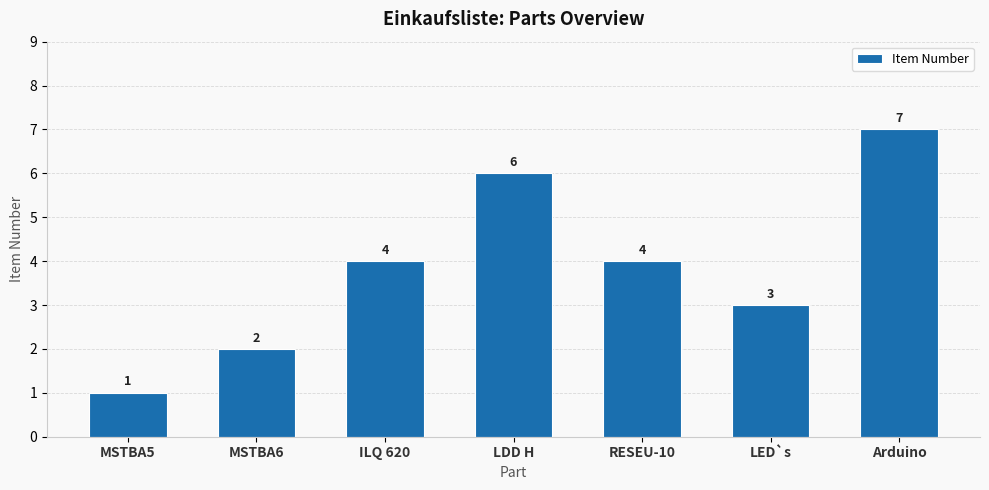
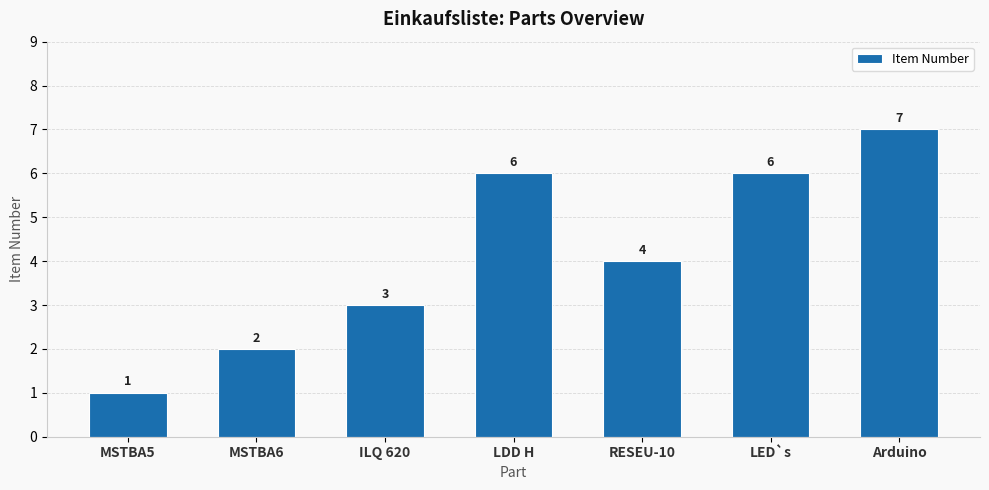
  {
    "MSTBA5": 1,
    "MSTBA6": 2,
-   "ILQ 620": 4,
+   "ILQ 620": 3,
    "LDD H": 6,
    "RESEU-10": 4,
-   "LED`s": 3,
+   "LED`s": 6,
    "Arduino": 7
  }
